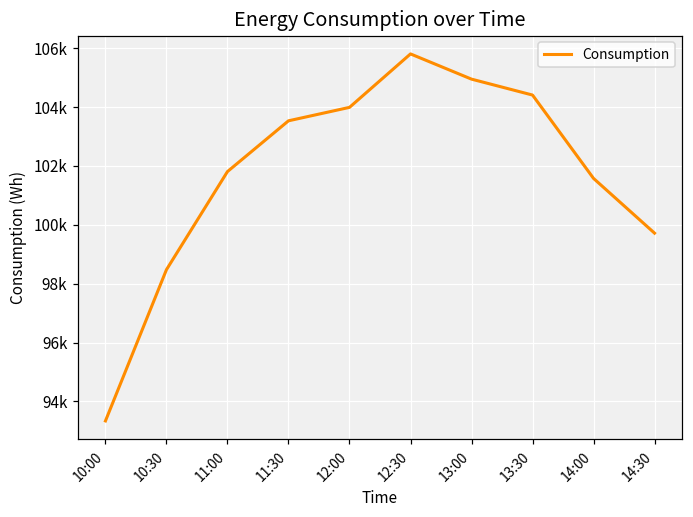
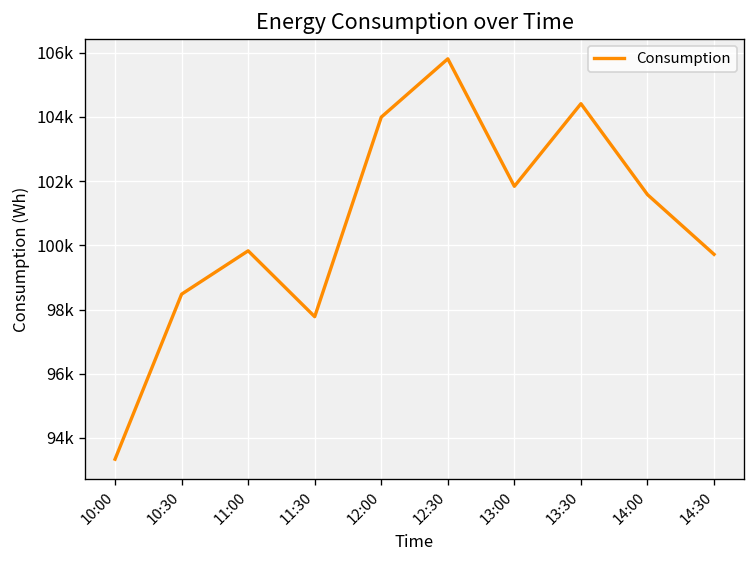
  {
    "10:00": 93300,
    "10:30": 98500,
-   "11:00": 101800,
-   "11:30": 103500,
+   "11:00": 99800,
+   "11:30": 97800,
    "12:00": 104000,
    "12:30": 105800,
-   "13:00": 104900,
+   "13:00": 101800,
    "13:30": 104400,
    "14:00": 101600,
    "14:30": 99700
  }
